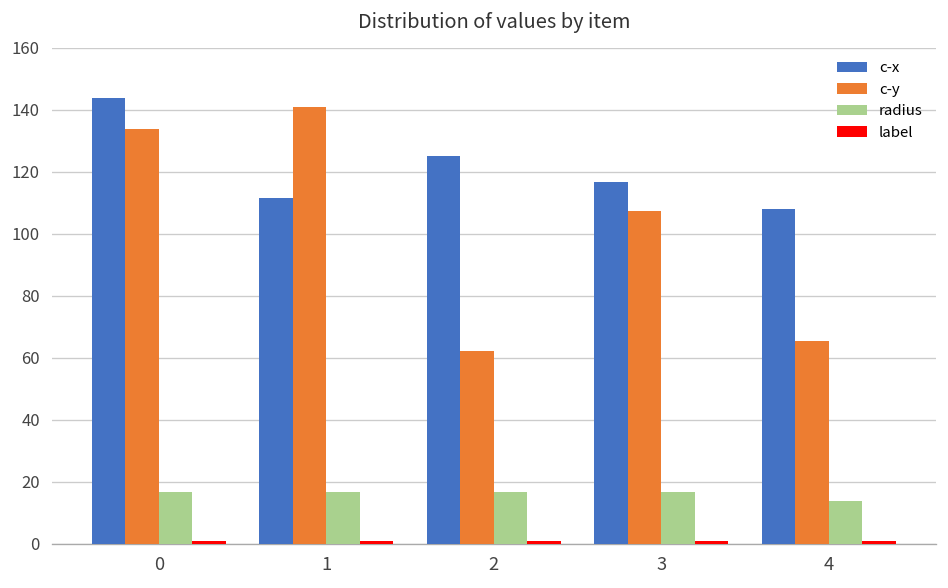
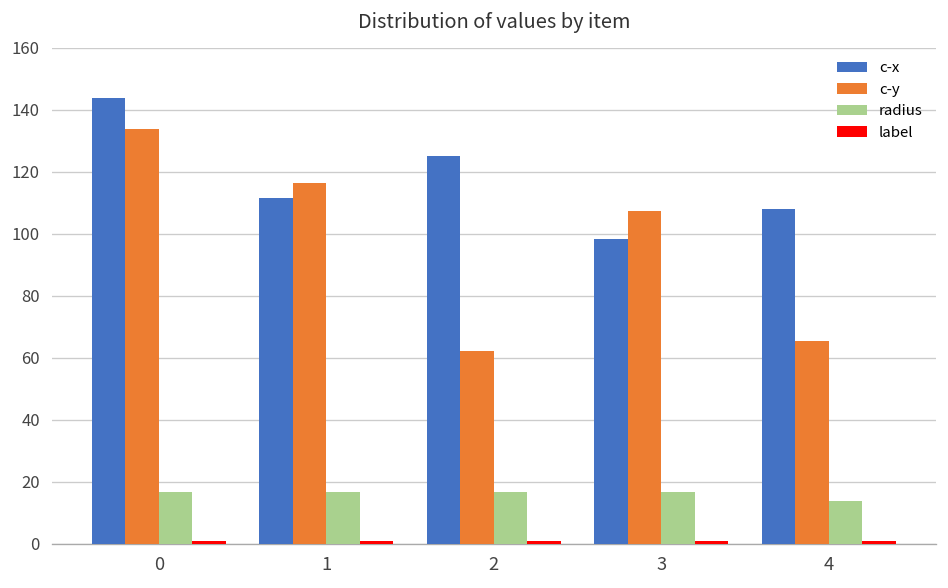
  {
    "c-x": {
      "0": 144,
      "1": 112,
      "2": 125,
-     "3": 117,
+     "3": 98,
      "4": 108
    },
    "c-y": {
      "0": 134,
-     "1": 141,
+     "1": 116,
      "2": 62,
      "3": 107,
      "4": 65
    },
    "radius": {
      "0": 17,
      "1": 17,
      "2": 17,
      "3": 17,
      "4": 14
    },
    "label": {
      "0": 1,
      "1": 1,
      "2": 1,
      "3": 1,
      "4": 1
    }
  }
